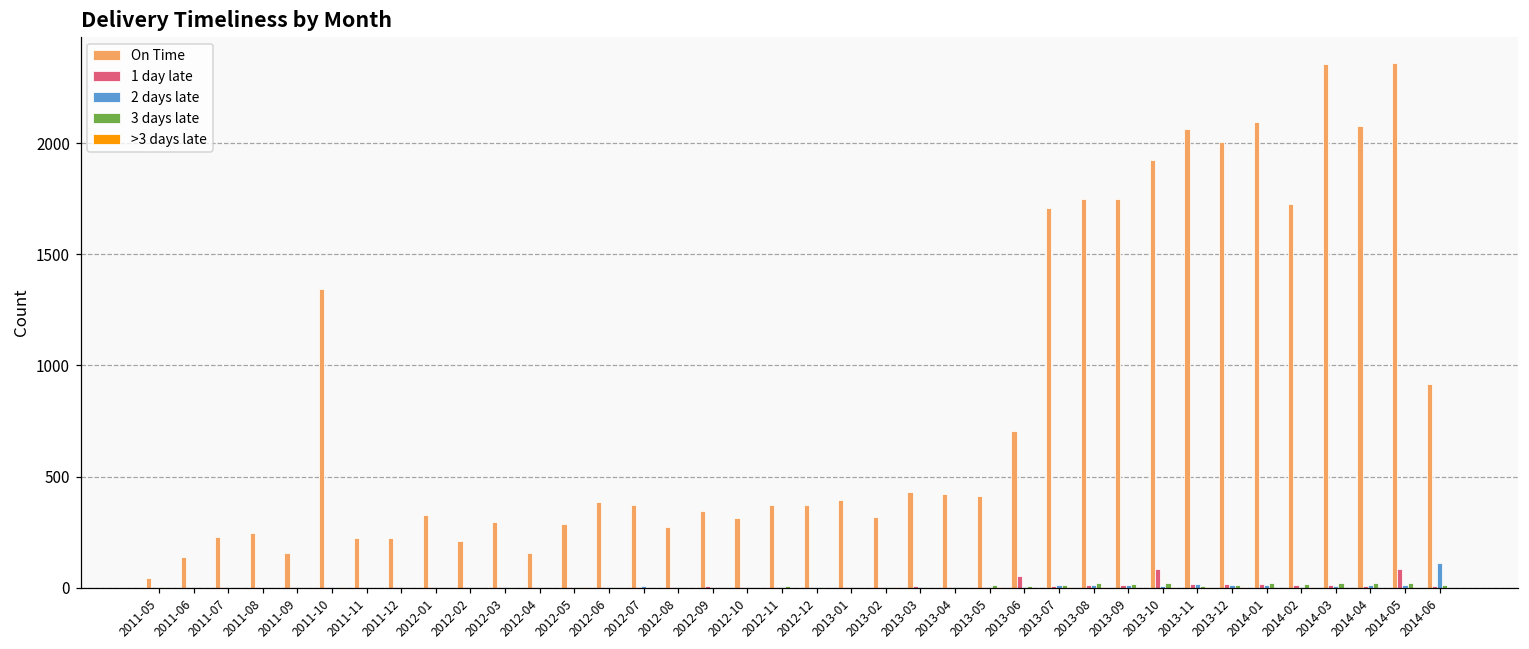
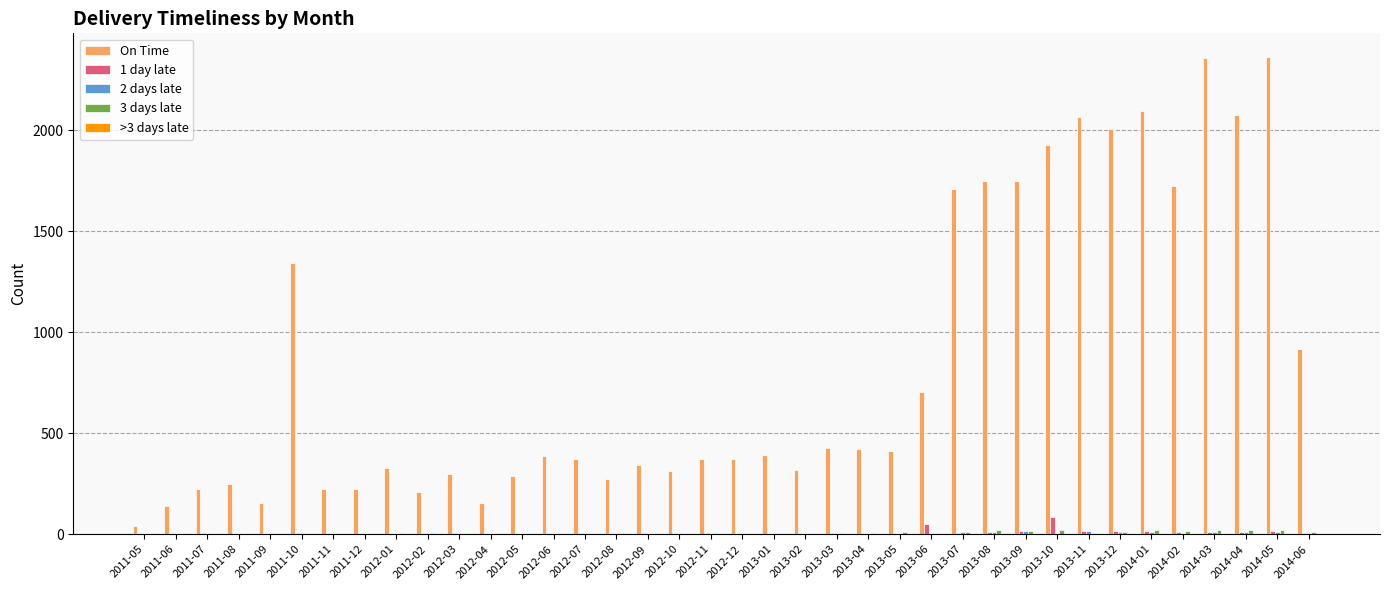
  {
    "On Time": {
      "2011-05": 40,
      "2011-06": 140,
      "2011-07": 230,
      "2011-08": 250,
      "2011-09": 150,
      "2011-10": 1340,
      "2011-11": 220,
      "2011-12": 230,
      "2012-01": 330,
      "2012-02": 210,
      "2012-03": 300,
      "2012-04": 160,
      "2012-05": 290,
      "2012-06": 390,
      "2012-07": 370,
      "2012-08": 280,
      "2012-09": 350,
      "2012-10": 310,
      "2012-11": 370,
      "2012-12": 370,
      "2013-01": 390,
      "2013-02": 320,
      "2013-03": 430,
      "2013-04": 420,
      "2013-05": 410,
      "2013-06": 710,
      "2013-07": 1710,
      "2013-08": 1750,
      "2013-09": 1750,
      "2013-10": 1930,
      "2013-11": 2060,
      "2013-12": 2010,
      "2014-01": 2090,
      "2014-02": 1730,
      "2014-03": 2360,
      "2014-04": 2080,
      "2014-05": 2360,
      "2014-06": 920
    },
    "1 day late": {
      "2011-05": 0,
      "2011-06": 0,
      "2013-06": 50,
      "2013-09": 10,
      "2013-10": 80,
      "2013-11": 20,
      "2013-12": 20,
      "2014-01": 20,
-     "2014-05": 80
+     "2014-05": 20
    },
    "2 days late": {
      "2011-05": 0,
      "2011-06": 0,
      "2011-07": 0,
      "2011-08": 0,
      "2011-09": 0,
      "2011-12": 0,
      "2012-04": 0,
      "2012-05": 0,
      "2012-09": 0,
      "2013-09": 10,
      "2013-11": 20,
      "2014-05": 10,
-     "2014-06": 110
+     "2014-06": 0
    },
    "3 days late": {
      "2011-08": 0,
      "2013-08": 20,
      "2013-09": 20,
      "2013-10": 20,
      "2013-12": 10,
      "2014-01": 20,
      "2014-02": 20,
      "2014-03": 20,
      "2014-04": 20,
      "2014-05": 20,
      "2014-06": 10
    },
    ">3 days late": {
      "2011-05": 0,
      "2011-06": 0,
      "2011-07": 0,
      "2011-08": 0,
      "2011-09": 0,
      "2011-11": 0,
      "2011-12": 0,
      "2012-01": 0,
      "2012-02": 0,
      "2012-03": 0,
      "2012-04": 0,
      "2012-06": 0,
      "2012-07": 0,
      "2012-08": 0,
      "2012-09": 0,
      "2012-10": 0,
      "2012-11": 0,
      "2012-12": 0,
      "2013-01": 0,
      "2013-03": 0,
      "2013-04": 0,
      "2013-06": 0,
      "2013-09": 0,
      "2014-01": 0,
      "2014-03": 0,
      "2014-04": 0,
      "2014-06": 0
    }
  }
